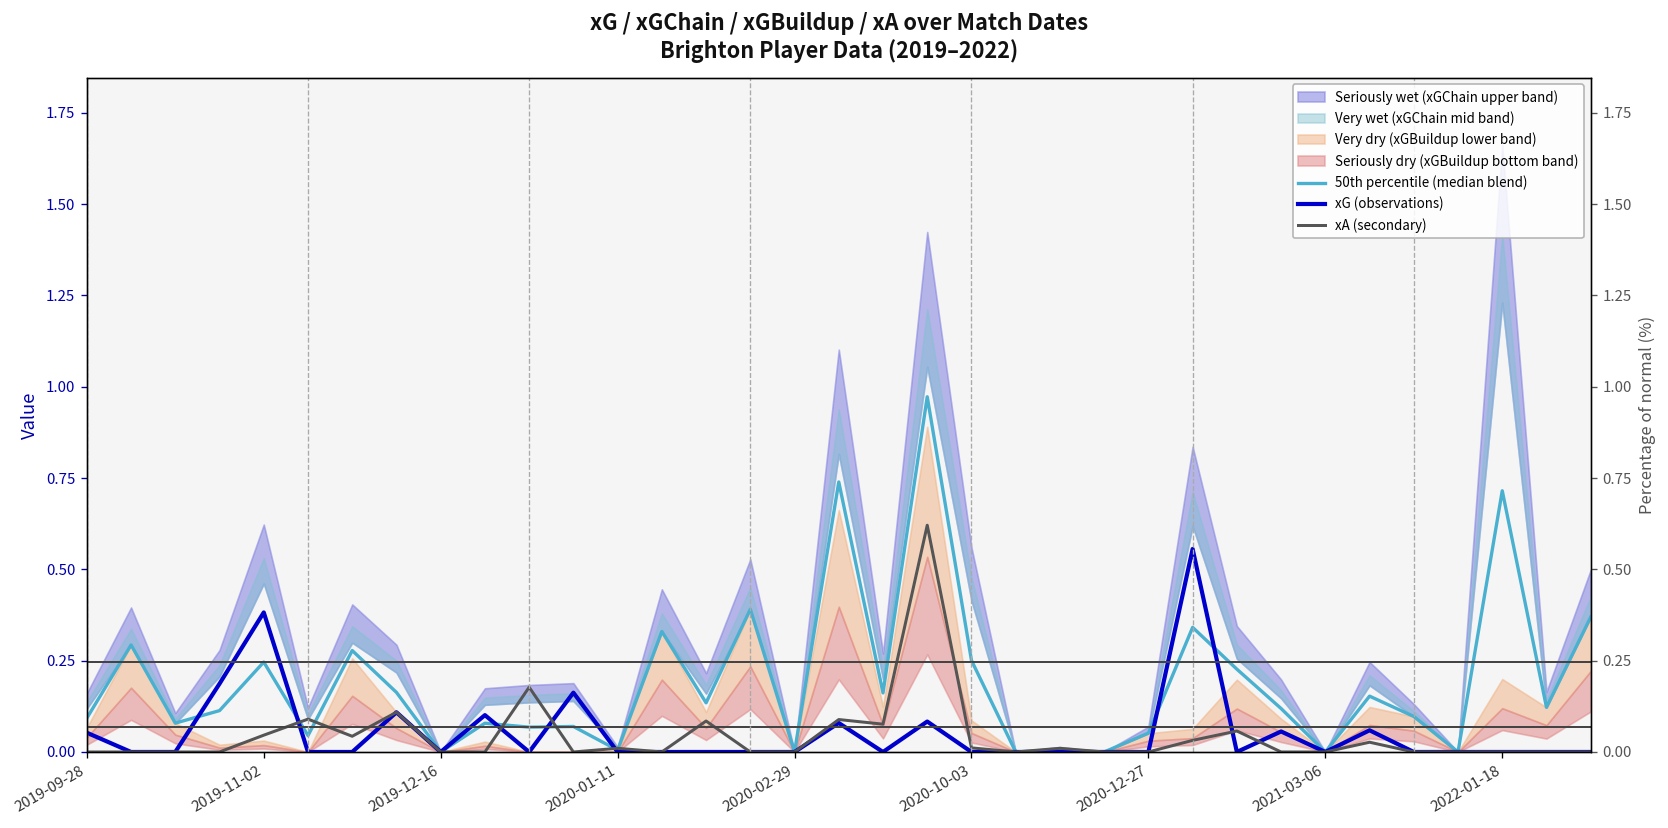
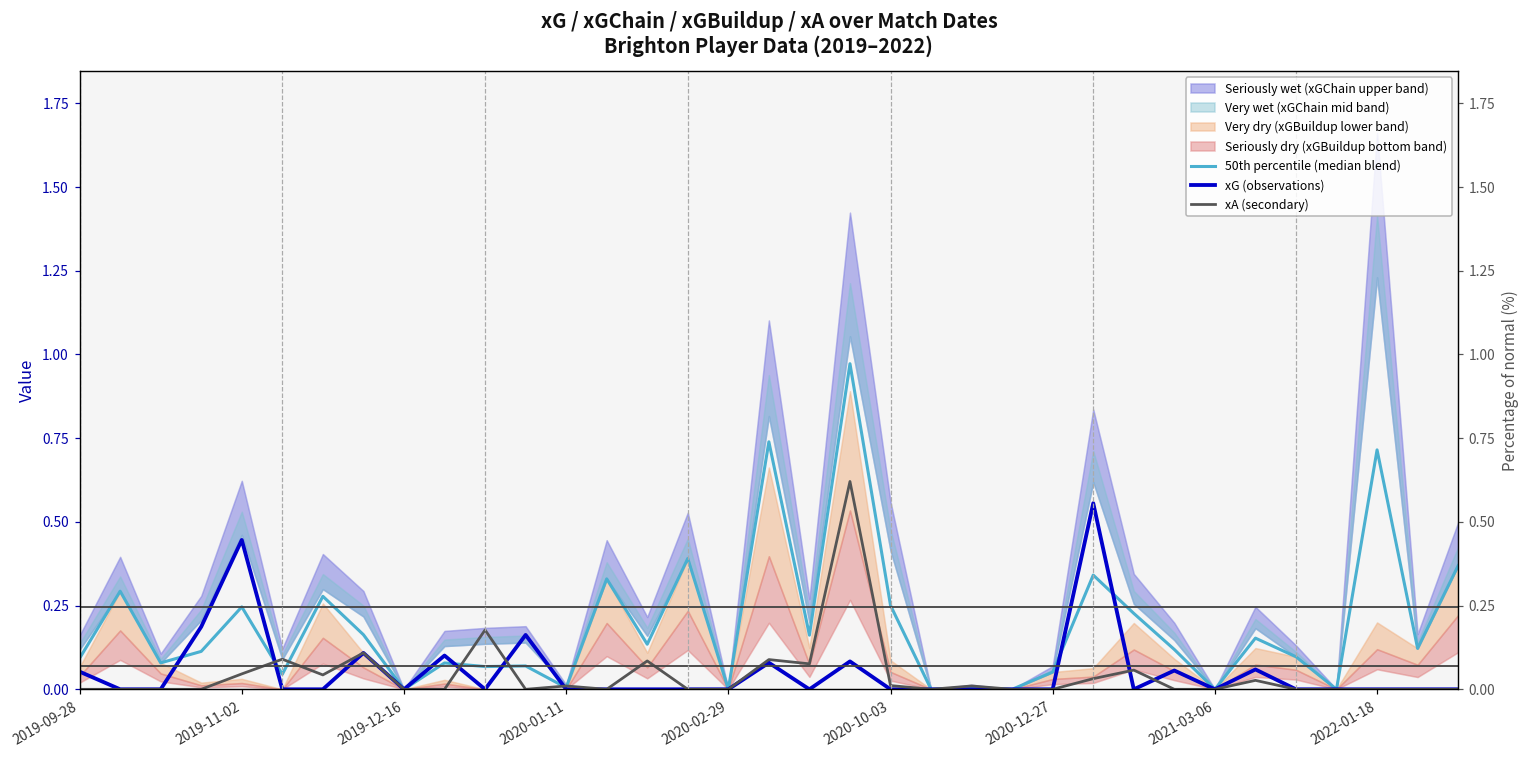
  {
    "Seriously wet (xGChain upper band)": {
      "2020-12-27": 0.02
    },
    "xG (observations)": {
      "2019-09-28": 0.05,
-     "2019-11-02": 0.38,
+     "2019-11-02": 0.45,
      "2020-10-03": 0.00
    },
    "xA (secondary)": {
      "2019-09-28": 0.00,
      "2019-11-02": 0.05,
      "2020-10-03": 0.01
    }
  }
